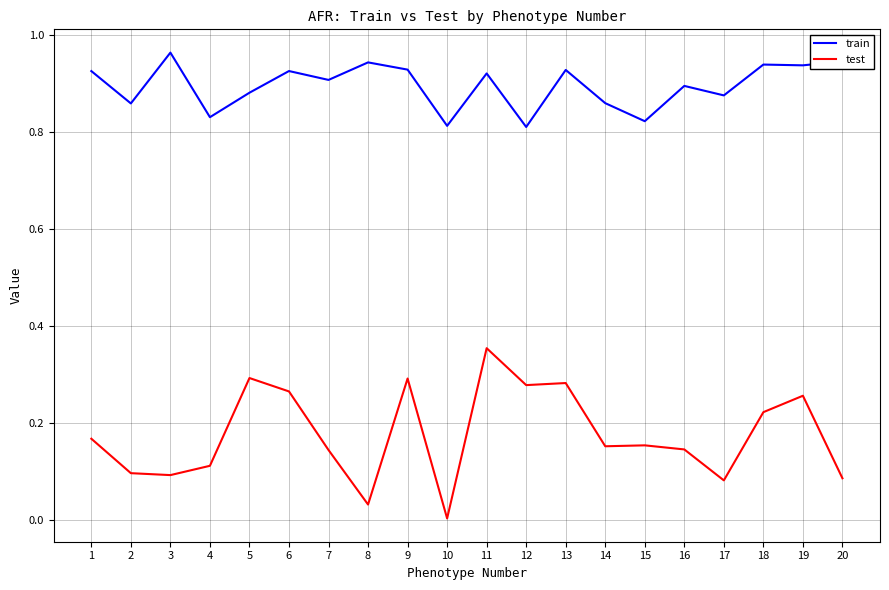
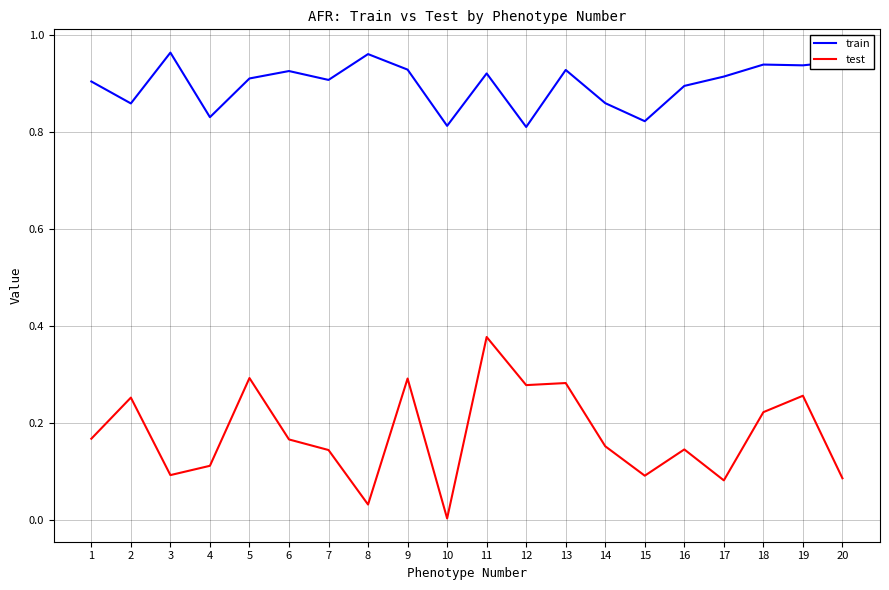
  {
    "train": {
-     "1": 0.93,
+     "1": 0.90,
      "2": 0.86,
      "3": 0.96,
      "4": 0.83,
-     "5": 0.88,
+     "5": 0.91,
      "6": 0.93,
      "7": 0.91,
-     "8": 0.94,
+     "8": 0.96,
      "9": 0.93,
      "10": 0.81,
      "11": 0.92,
      "12": 0.81,
      "13": 0.93,
      "14": 0.86,
      "15": 0.82,
      "16": 0.90,
-     "17": 0.88,
+     "17": 0.91,
      "18": 0.94,
      "19": 0.94
    },
    "test": {
      "1": 0.17,
-     "2": 0.10,
+     "2": 0.25,
      "3": 0.09,
      "4": 0.11,
      "5": 0.29,
-     "6": 0.27,
+     "6": 0.17,
      "7": 0.15,
      "8": 0.03,
      "9": 0.29,
      "10": 0.00,
-     "11": 0.35,
+     "11": 0.38,
      "12": 0.28,
      "13": 0.28,
      "14": 0.15,
-     "15": 0.15,
+     "15": 0.09,
      "16": 0.15,
      "17": 0.08,
      "18": 0.22,
      "19": 0.26,
      "20": 0.09
    }
  }
